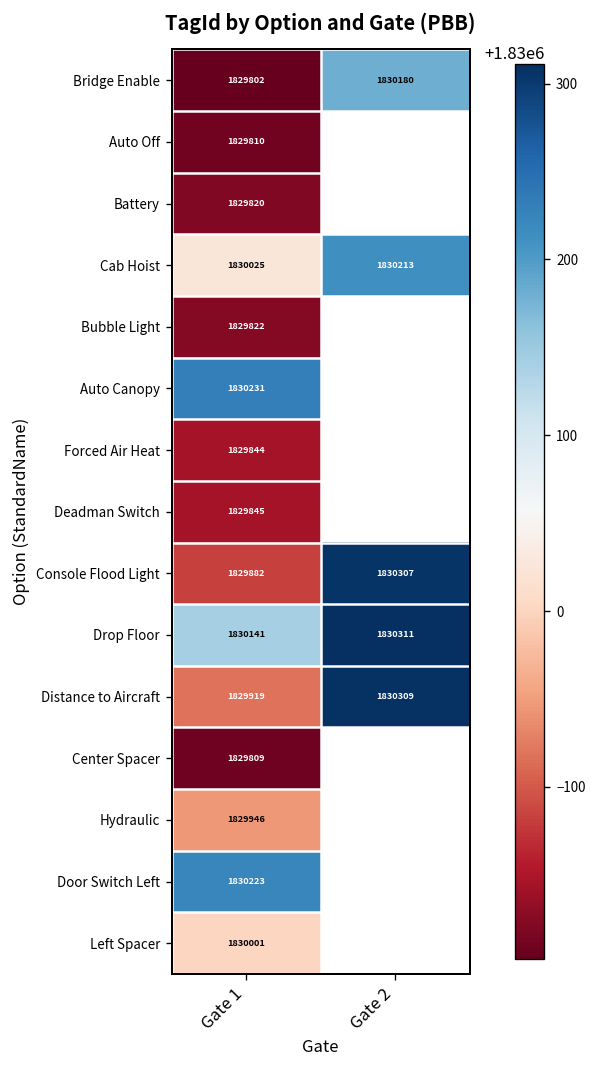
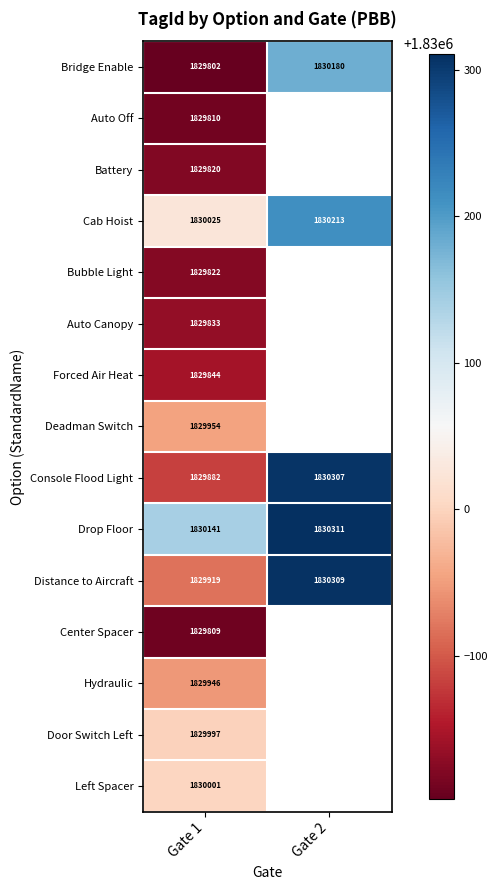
  {
    "Bridge Enable": {
      "Gate 1": 1829802,
      "Gate 2": 1830180
    },
    "Auto Off": {
      "Gate 1": 1829810
    },
    "Battery": {
      "Gate 1": 1829820
    },
    "Cab Hoist": {
      "Gate 1": 1830025,
      "Gate 2": 1830213
    },
    "Bubble Light": {
      "Gate 1": 1829822
    },
    "Auto Canopy": {
-     "Gate 1": 1830231
+     "Gate 1": 1829833
    },
    "Forced Air Heat": {
      "Gate 1": 1829844
    },
    "Deadman Switch": {
-     "Gate 1": 1829845
+     "Gate 1": 1829954
    },
    "Console Flood Light": {
      "Gate 1": 1829882,
      "Gate 2": 1830307
    },
    "Drop Floor": {
      "Gate 1": 1830141,
      "Gate 2": 1830311
    },
    "Distance to Aircraft": {
      "Gate 1": 1829919,
      "Gate 2": 1830309
    },
    "Center Spacer": {
      "Gate 1": 1829809
    },
    "Hydraulic": {
      "Gate 1": 1829946
    },
    "Door Switch Left": {
-     "Gate 1": 1830223
+     "Gate 1": 1829997
    },
    "Left Spacer": {
      "Gate 1": 1830001
    }
  }
